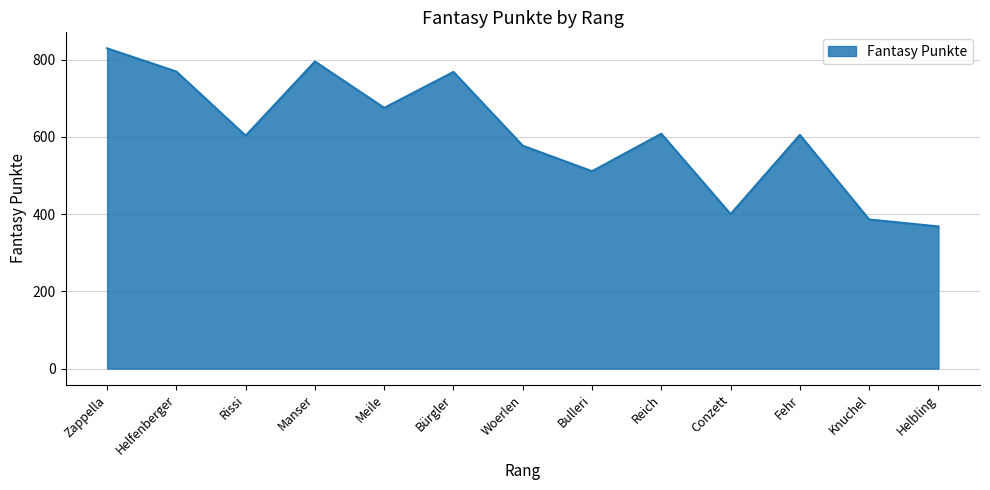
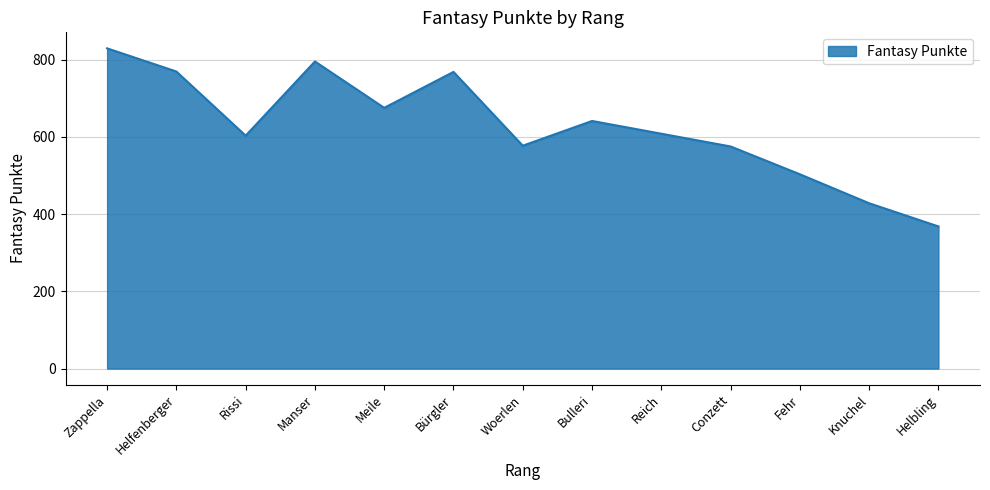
  {
    "Zappella": 830,
    "Helfenberger": 770,
    "Rissi": 600,
    "Manser": 800,
    "Meile": 680,
    "Bürgler": 770,
    "Woerlen": 580,
-   "Bulleri": 510,
+   "Bulleri": 640,
    "Reich": 610,
-   "Conzett": 400,
-   "Fehr": 610,
-   "Knuchel": 390,
+   "Conzett": 580,
+   "Fehr": 500,
+   "Knuchel": 430,
    "Helbling": 370
  }
